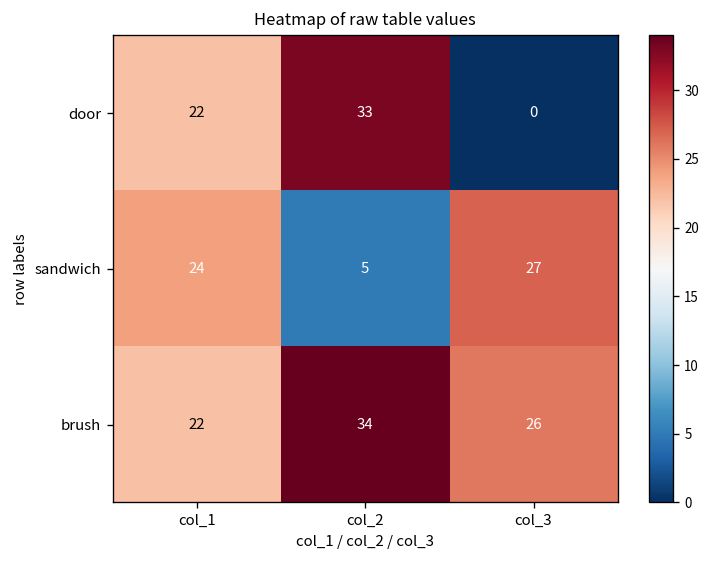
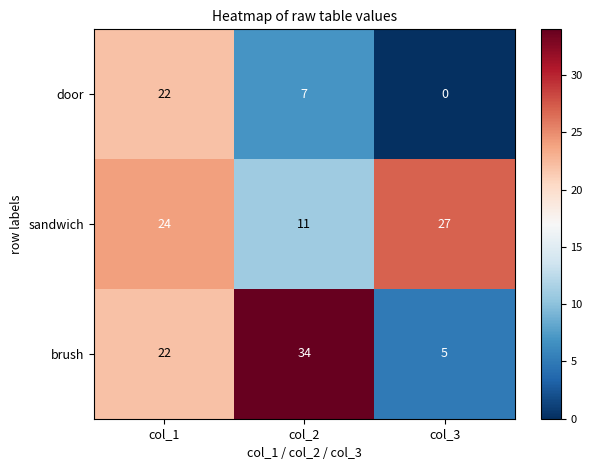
  {
    "door": {
      "col_1": 22,
-     "col_2": 33,
+     "col_2": 7,
      "col_3": 0
    },
    "sandwich": {
      "col_1": 24,
-     "col_2": 5,
+     "col_2": 11,
      "col_3": 27
    },
    "brush": {
      "col_1": 22,
      "col_2": 34,
-     "col_3": 26
+     "col_3": 5
    }
  }
